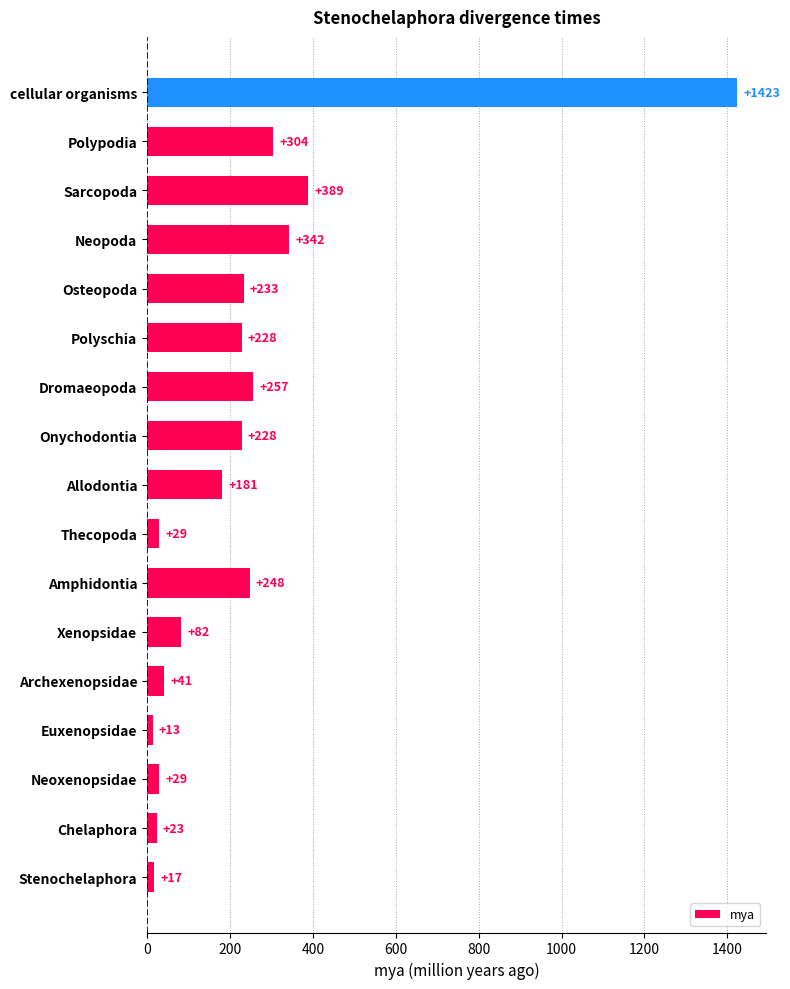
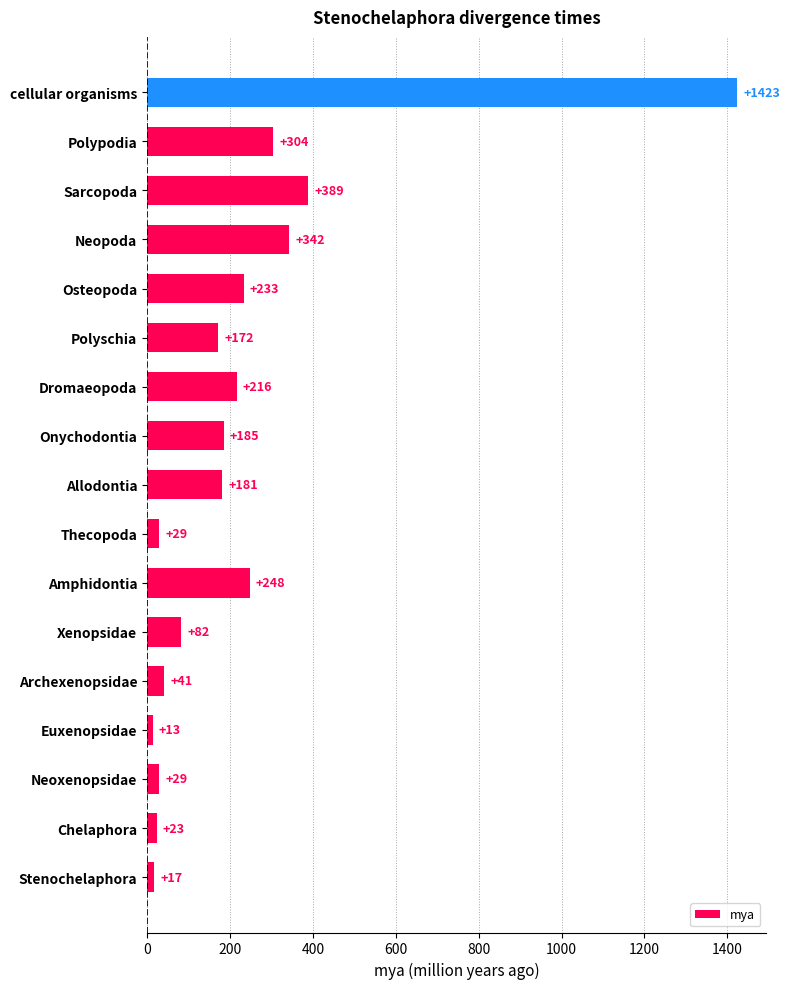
  {
    "cellular organisms": "+1423",
    "Polypodia": "+304",
    "Sarcopoda": "+389",
    "Neopoda": "+342",
    "Osteopoda": "+233",
-   "Polyschia": "+228",
-   "Dromaeopoda": "+257",
-   "Onychodontia": "+228",
+   "Polyschia": "+172",
+   "Dromaeopoda": "+216",
+   "Onychodontia": "+185",
    "Allodontia": "+181",
    "Thecopoda": "+29",
    "Amphidontia": "+248",
    "Xenopsidae": "+82",
    "Archexenopsidae": "+41",
    "Euxenopsidae": "+13",
    "Neoxenopsidae": "+29",
    "Chelaphora": "+23",
    "Stenochelaphora": "+17"
  }
